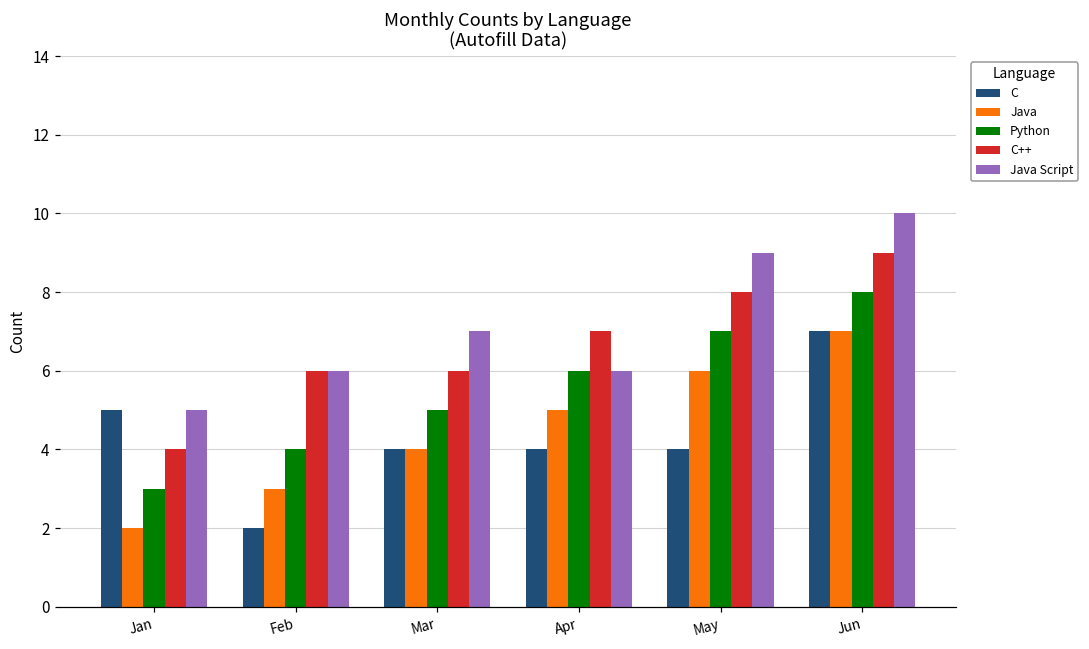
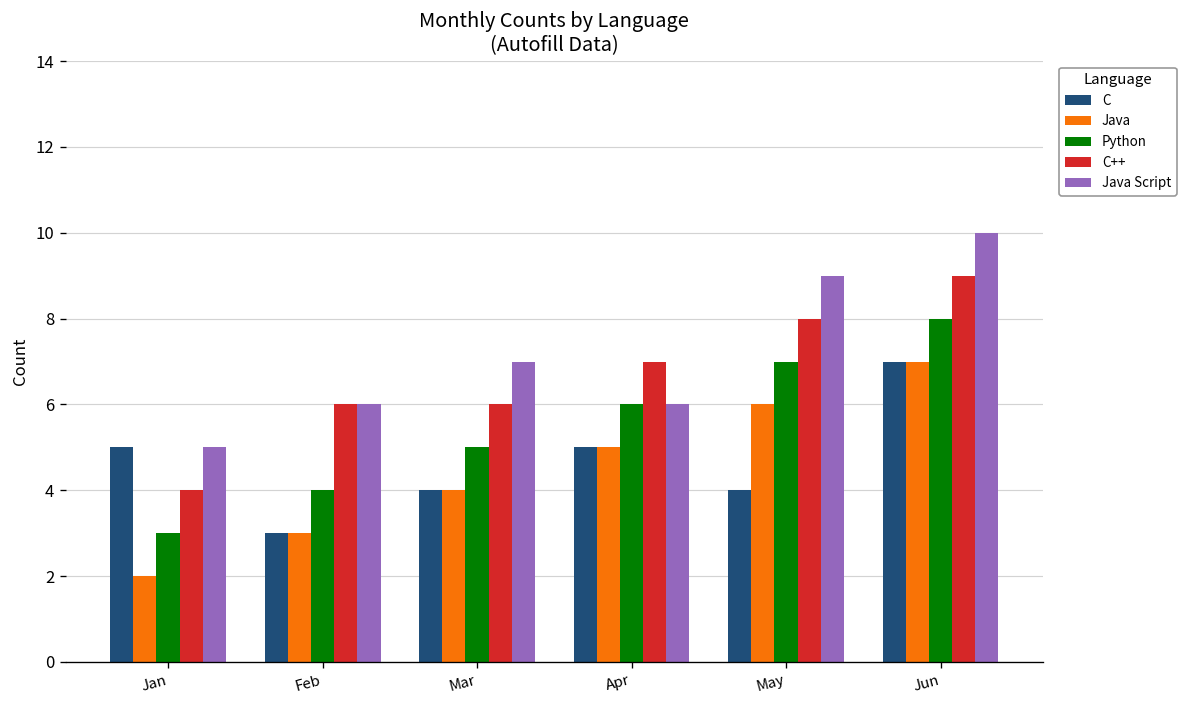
  {
    "C": {
      "Jan": 5,
-     "Feb": 2,
+     "Feb": 3,
      "Mar": 4,
-     "Apr": 4,
+     "Apr": 5,
      "May": 4,
      "Jun": 7
    },
    "Java": {
      "Jan": 2,
      "Feb": 3,
      "Mar": 4,
      "Apr": 5,
      "May": 6,
      "Jun": 7
    },
    "Python": {
      "Jan": 3,
      "Feb": 4,
      "Mar": 5,
      "Apr": 6,
      "May": 7,
      "Jun": 8
    },
    "C++": {
      "Jan": 4,
      "Feb": 6,
      "Mar": 6,
      "Apr": 7,
      "May": 8,
      "Jun": 9
    },
    "Java Script": {
      "Jan": 5,
      "Feb": 6,
      "Mar": 7,
      "Apr": 6,
      "May": 9,
      "Jun": 10
    }
  }
